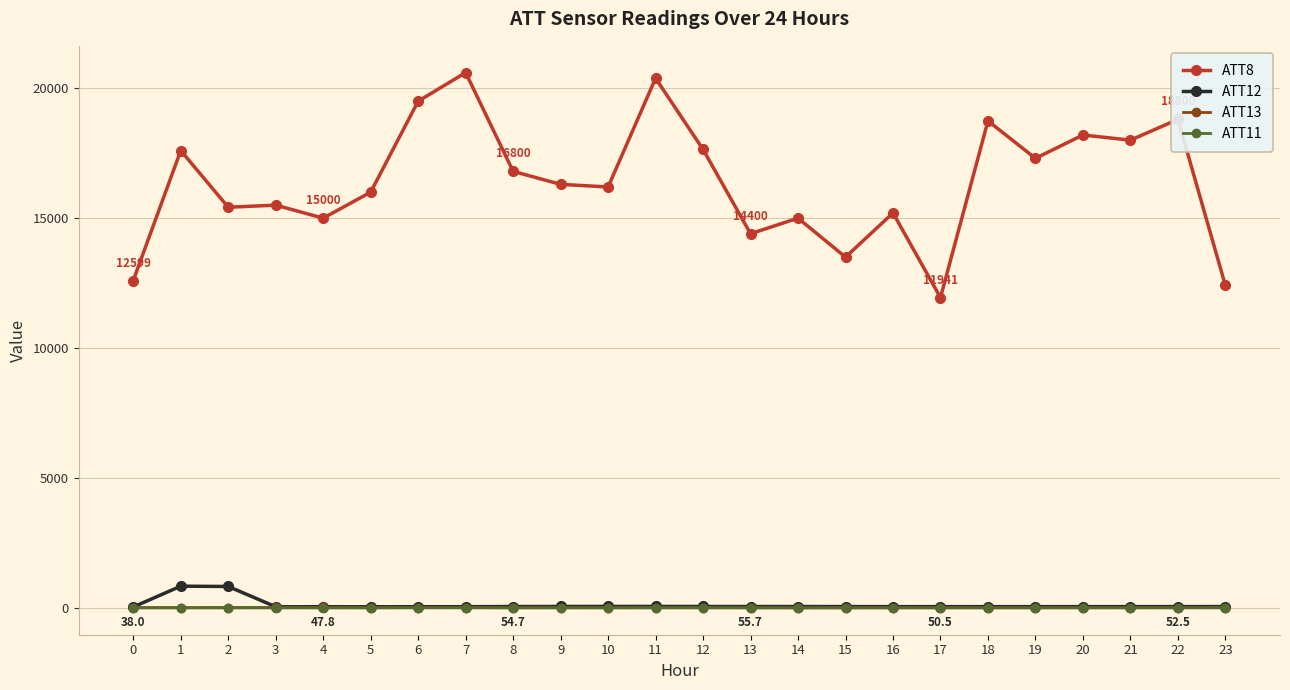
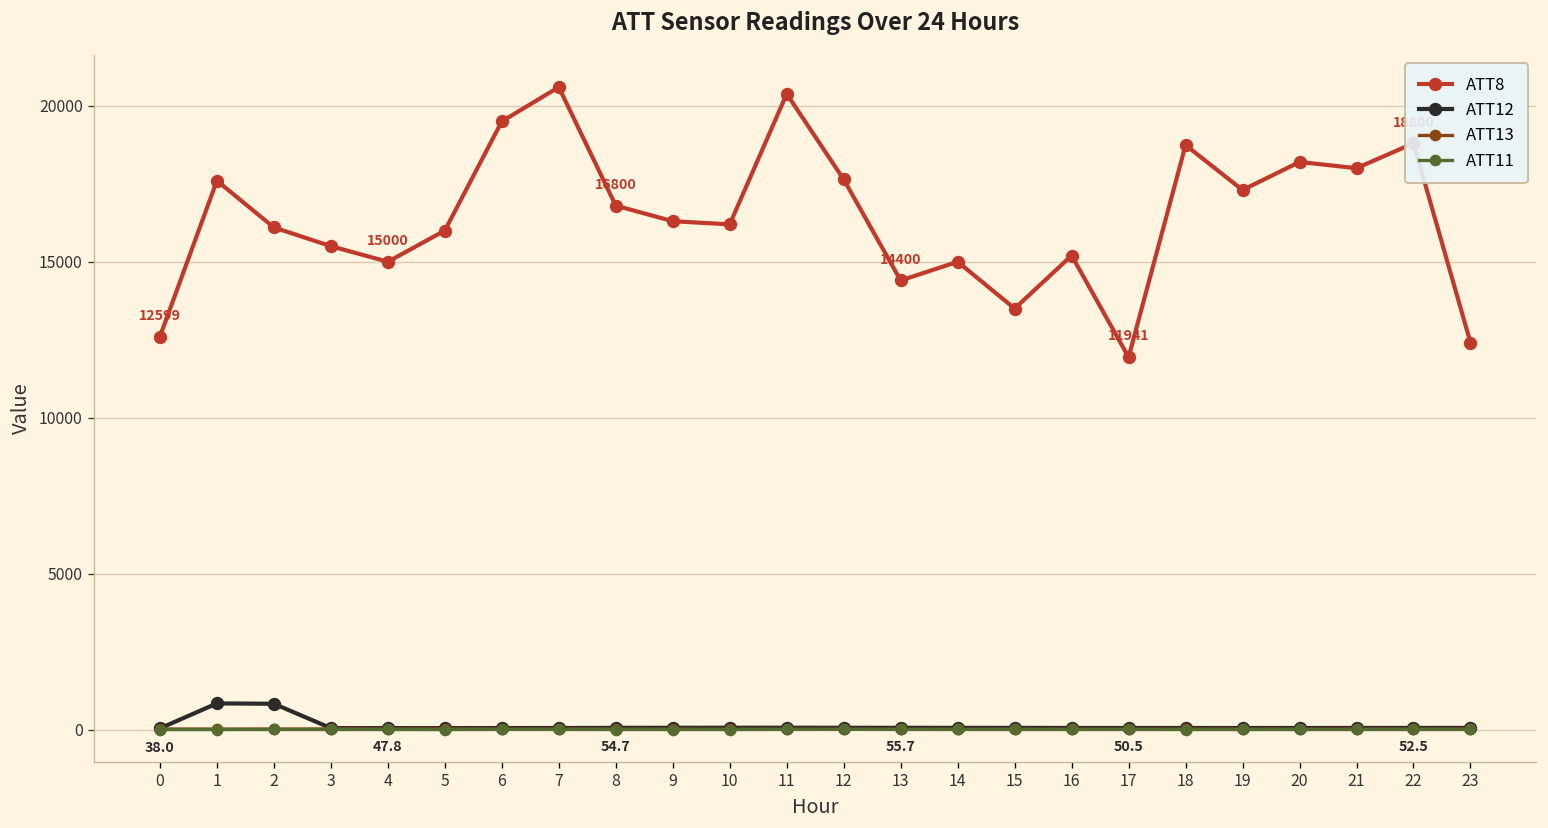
  {
    "ATT8": {
      "1": 17600,
-     "2": 15400,
+     "2": 16100,
      "3": 15500,
      "5": 16000,
      "6": 19500,
      "7": 20600,
      "9": 16300,
      "10": 16200,
      "11": 20400,
      "12": 17600,
      "14": 15000,
      "15": 13500,
      "16": 15200,
      "18": 18700,
      "19": 17300,
      "20": 18200,
      "21": 18000,
      "23": 12400
    },
    "ATT12": {
      "1": 800,
      "2": 800
    },
    "ATT11": {
      "1": 0,
      "2": 0
    }
  }
